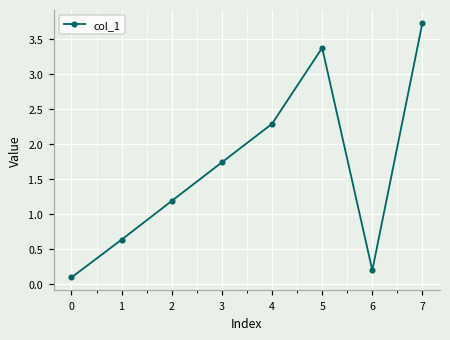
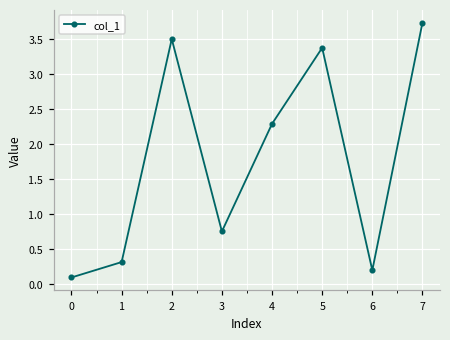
  {
    "0": 0.1,
-   "1": 0.6,
-   "2": 1.2,
-   "3": 1.7,
+   "1": 0.3,
+   "2": 3.5,
+   "3": 0.7,
    "4": 2.3,
    "5": 3.4,
    "6": 0.2,
    "7": 3.7
  }
